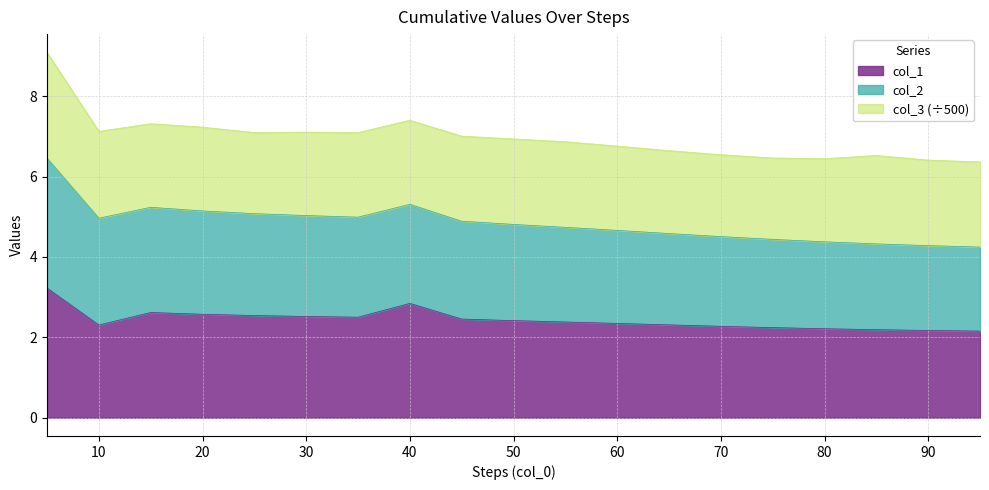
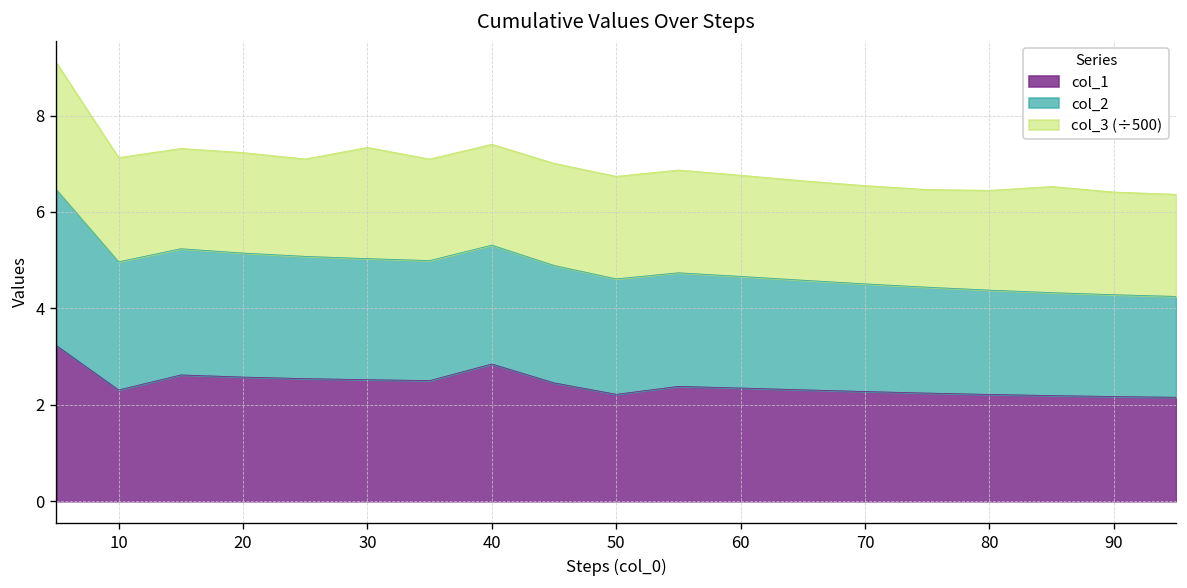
  {
    "col_1": {
      "10": 2.3,
      "20": 2.6,
      "30": 2.5,
      "40": 2.8,
-     "50": 2.4,
+     "50": 2.2,
      "60": 2.3,
      "70": 2.3,
      "80": 2.2,
      "90": 2.2
    },
    "col_2": {
      "10": 2.7,
      "20": 2.6,
      "30": 2.5,
      "40": 2.5,
      "50": 2.4,
      "60": 2.3,
      "70": 2.2,
      "80": 2.2,
      "90": 2.1
    },
    "col_3 (÷500)": {
      "10": 2.2,
      "20": 2.1,
-     "30": 2.1,
+     "30": 2.3,
      "40": 2.1,
      "50": 2.1,
      "60": 2.1,
      "70": 2.0,
      "80": 2.1,
      "90": 2.1
    }
  }
